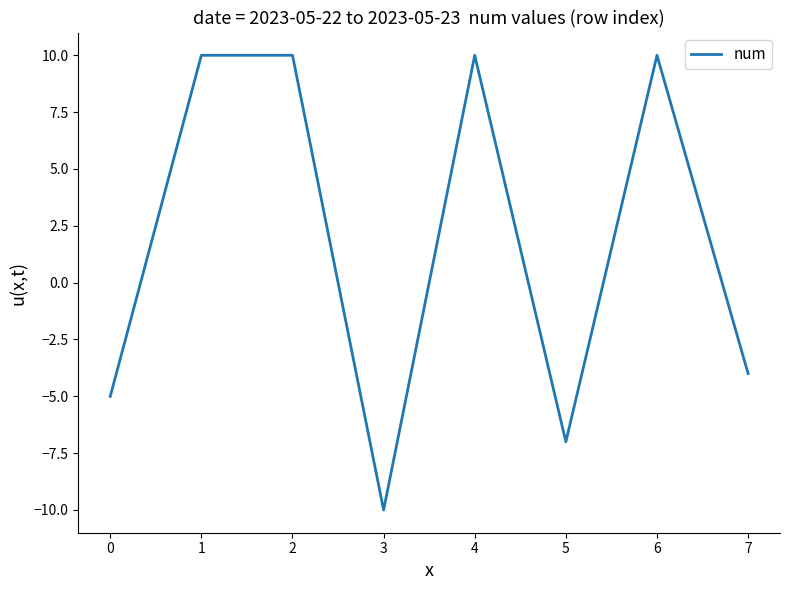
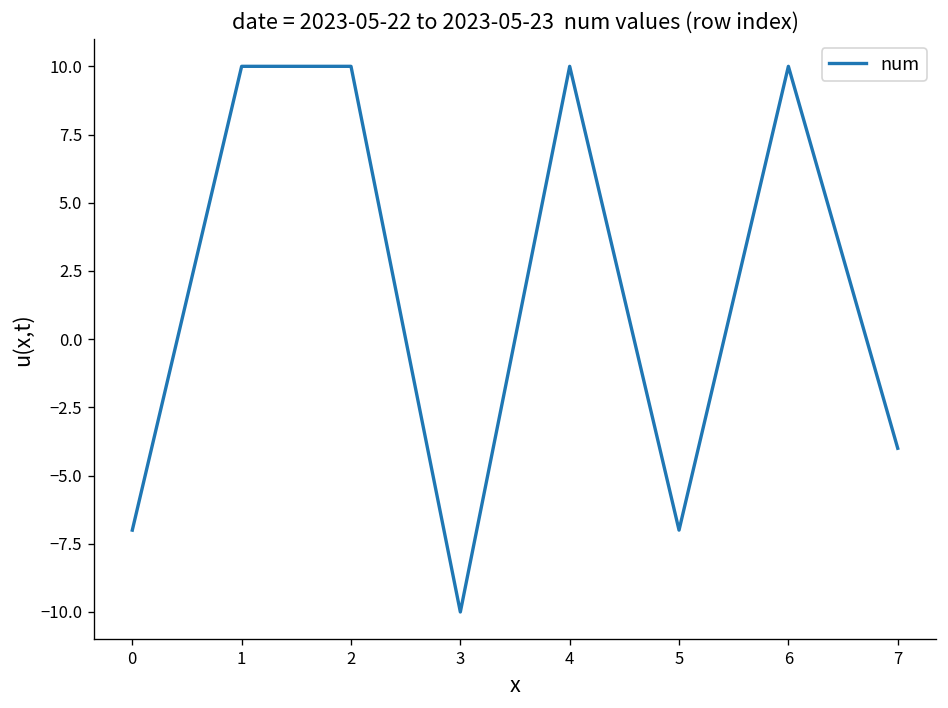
  {
-   "0": -5,
+   "0": -7,
    "1": 10,
    "2": 10,
    "3": -10,
    "4": 10,
    "5": -7,
    "6": 10,
    "7": -4
  }
